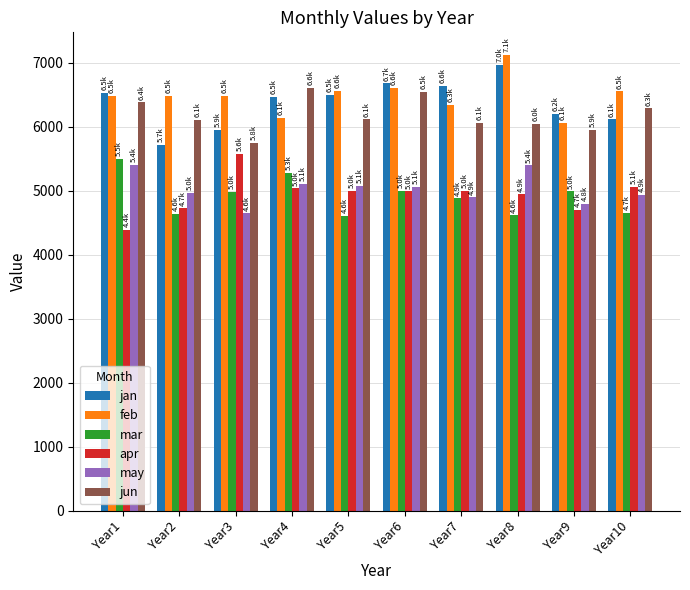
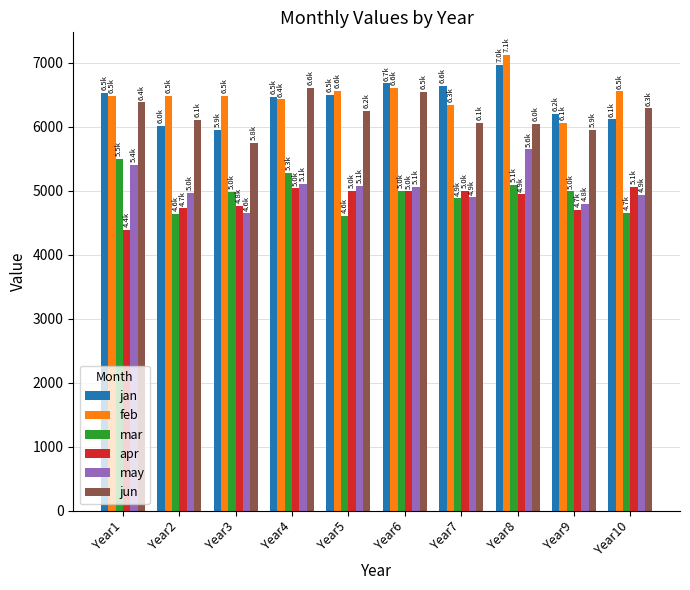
  {
    "jan": {
      "Year1": "6.5k",
-     "Year2": "5.7k",
+     "Year2": "6.0k",
      "Year3": "5.9k",
      "Year4": "6.5k",
      "Year5": "6.5k",
      "Year6": "6.7k",
      "Year7": "6.6k",
      "Year8": "7.0k",
      "Year9": "6.2k",
      "Year10": "6.1k"
    },
    "feb": {
      "Year1": "6.5k",
      "Year2": "6.5k",
      "Year3": "6.5k",
-     "Year4": "6.1k",
+     "Year4": "6.4k",
      "Year5": "6.6k",
      "Year6": "6.6k",
      "Year7": "6.3k",
      "Year8": "7.1k",
      "Year9": "6.1k",
      "Year10": "6.5k"
    },
    "mar": {
      "Year1": "5.5k",
      "Year2": "4.6k",
      "Year3": "5.0k",
      "Year4": "5.3k",
      "Year5": "4.6k",
      "Year6": "5.0k",
      "Year7": "4.9k",
-     "Year8": "4.6k",
+     "Year8": "5.1k",
      "Year9": "5.0k",
      "Year10": "4.7k"
    },
    "apr": {
      "Year1": "4.4k",
      "Year2": "4.7k",
-     "Year3": "5.6k",
+     "Year3": "4.8k",
      "Year4": "5.0k",
      "Year5": "5.0k",
      "Year6": "5.0k",
      "Year7": "5.0k",
      "Year8": "4.9k",
      "Year9": "4.7k",
      "Year10": "5.1k"
    },
    "may": {
      "Year1": "5.4k",
      "Year2": "5.0k",
      "Year3": "4.6k",
      "Year4": "5.1k",
      "Year5": "5.1k",
      "Year6": "5.1k",
      "Year7": "4.9k",
-     "Year8": "5.4k",
+     "Year8": "5.6k",
      "Year9": "4.8k",
      "Year10": "4.9k"
    },
    "jun": {
      "Year1": "6.4k",
      "Year2": "6.1k",
      "Year3": "5.8k",
      "Year4": "6.6k",
-     "Year5": "6.1k",
+     "Year5": "6.2k",
      "Year6": "6.5k",
      "Year7": "6.1k",
      "Year8": "6.0k",
      "Year9": "5.9k",
      "Year10": "6.3k"
    }
  }
